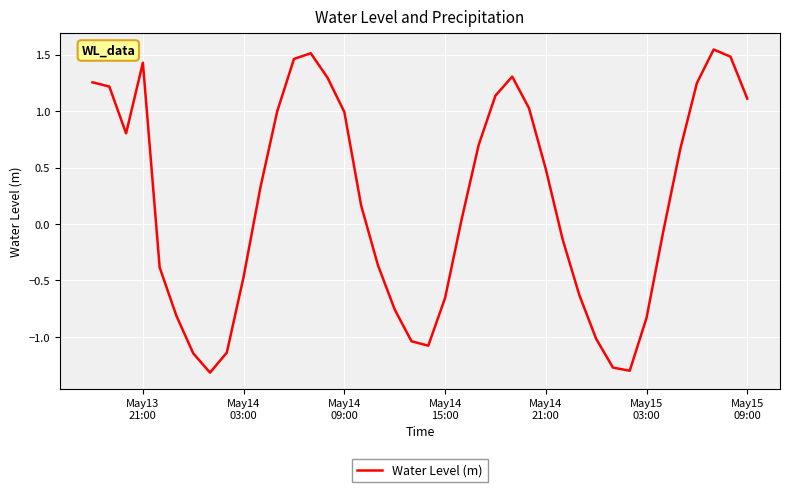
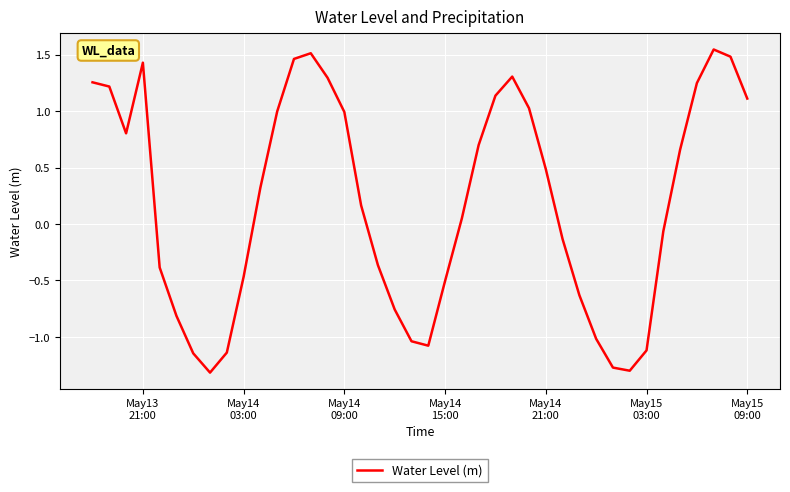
  {
    "May13 21:00": 1.43,
    "May14 03:00": -0.47,
    "May14 09:00": 0.99,
-   "May14 15:00": -0.66,
+   "May14 15:00": -0.51,
    "May14 21:00": 0.49,
-   "May15 03:00": -0.83,
+   "May15 03:00": -1.12,
    "May15 09:00": 1.11
  }
